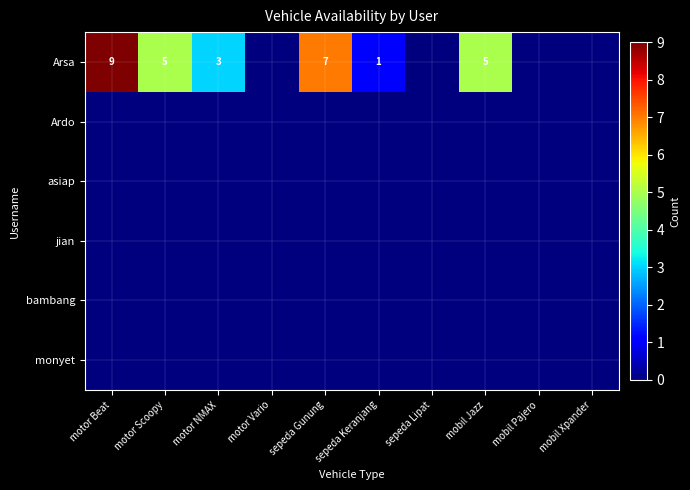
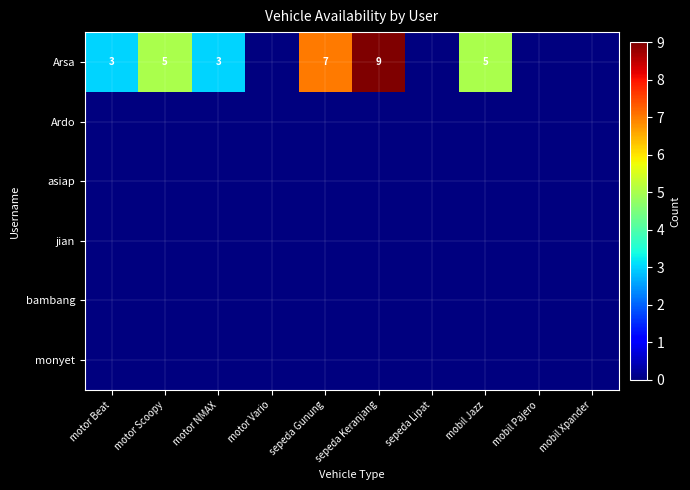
  {
    "Arsa": {
-     "motor Beat": 9,
+     "motor Beat": 3,
      "motor Scoopy": 5,
      "motor NMAX": 3,
      "sepeda Gunung": 7,
-     "sepeda Keranjang": 1,
+     "sepeda Keranjang": 9,
      "mobil Jazz": 5
    }
  }
